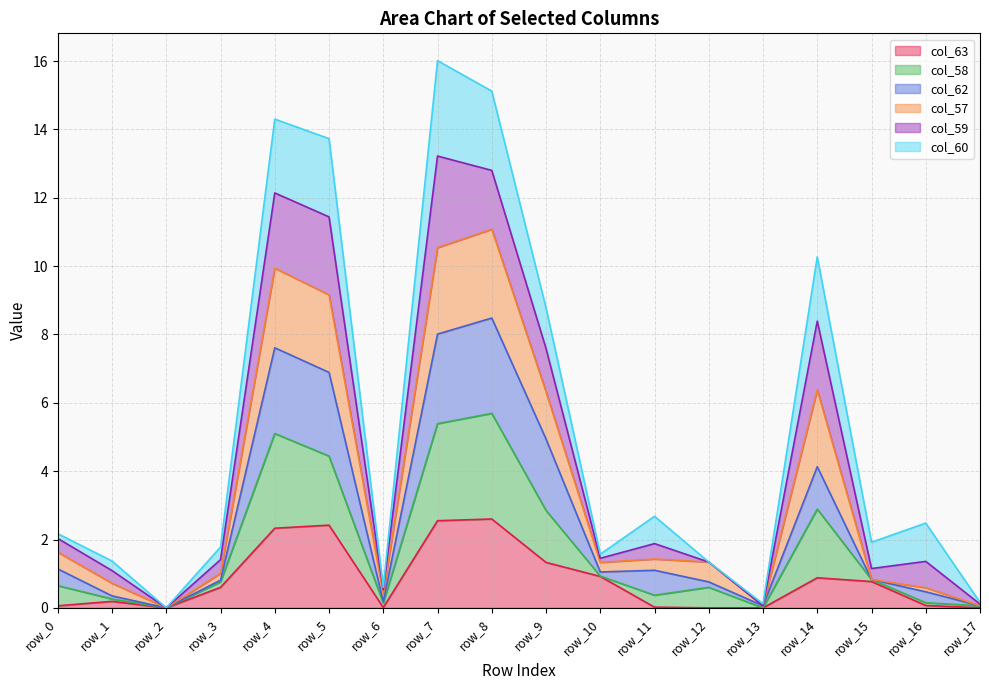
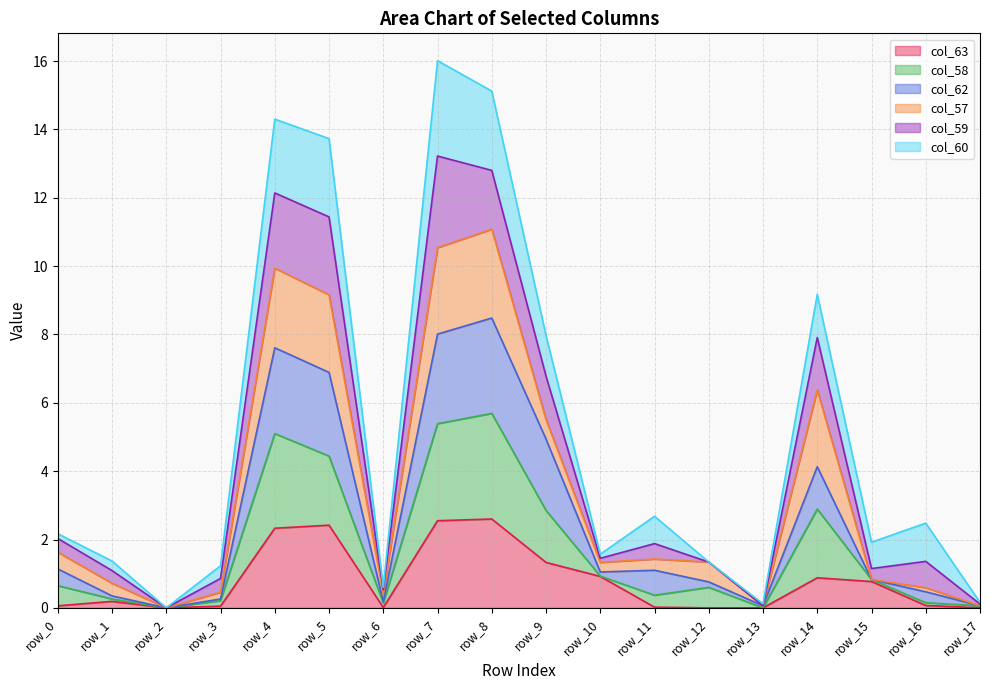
  {
    "col_63": {
      "row_0": 0.1,
-     "row_3": 0.6,
+     "row_3": 0.1,
      "row_4": 2.3,
      "row_5": 2.4,
      "row_6": 0.0,
      "row_7": 2.6,
      "row_8": 2.6,
      "row_9": 1.3,
      "row_11": 0.0,
      "row_12": 0.0,
      "row_14": 0.9,
      "row_16": 0.1
    },
    "col_58": {
      "row_0": 0.6,
      "row_4": 2.8,
      "row_5": 2.0,
      "row_7": 2.8,
      "row_8": 3.1,
      "row_9": 1.5,
      "row_11": 0.4,
      "row_12": 0.6,
      "row_14": 2.0,
      "row_16": 0.1
    },
    "col_62": {
      "row_0": 0.5,
      "row_1": 0.1,
      "row_4": 2.5,
      "row_5": 2.5,
      "row_7": 2.6,
      "row_8": 2.8,
      "row_9": 2.1,
      "row_10": 0.1,
      "row_11": 0.7,
      "row_12": 0.2,
      "row_14": 1.2,
      "row_16": 0.3
    },
    "col_57": {
      "row_0": 0.5,
      "row_1": 0.4,
      "row_3": 0.2,
      "row_4": 2.3,
      "row_5": 2.3,
      "row_6": 0.2,
      "row_7": 2.5,
      "row_8": 2.6,
-     "row_9": 1.4,
+     "row_9": 0.6,
      "row_10": 0.3,
      "row_11": 0.3,
      "row_14": 2.3,
      "row_16": 0.1
    },
    "col_59": {
      "row_0": 0.4,
      "row_1": 0.4,
      "row_3": 0.4,
      "row_4": 2.2,
      "row_5": 2.3,
      "row_7": 2.7,
      "row_8": 1.7,
      "row_9": 1.3,
      "row_10": 0.1,
      "row_11": 0.4,
-     "row_14": 2.0,
+     "row_14": 1.5,
      "row_15": 0.3,
      "row_16": 0.8
    },
    "col_60": {
      "row_0": 0.1,
      "row_1": 0.3,
      "row_3": 0.4,
      "row_4": 2.2,
      "row_5": 2.3,
      "row_7": 2.8,
      "row_8": 2.3,
      "row_9": 1.2,
      "row_10": 0.1,
      "row_11": 0.8,
-     "row_14": 1.9,
+     "row_14": 1.3,
      "row_15": 0.8,
      "row_16": 1.1
    }
  }
